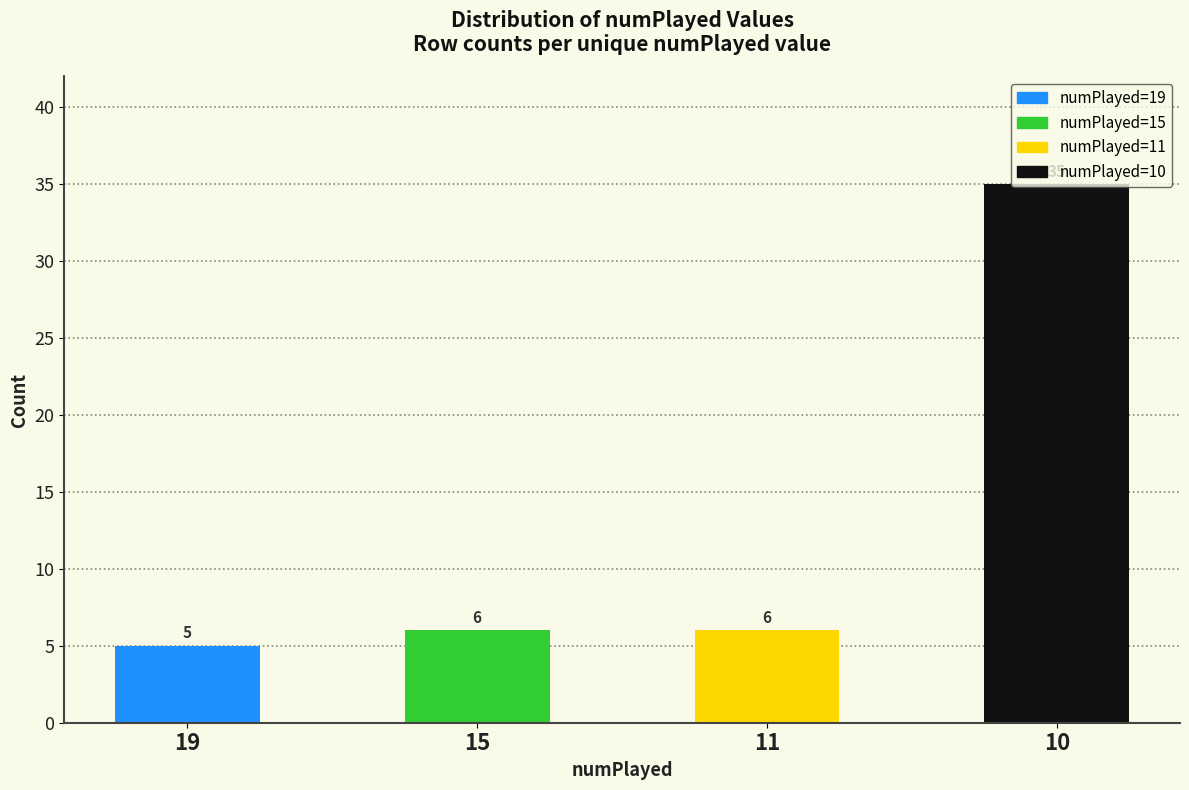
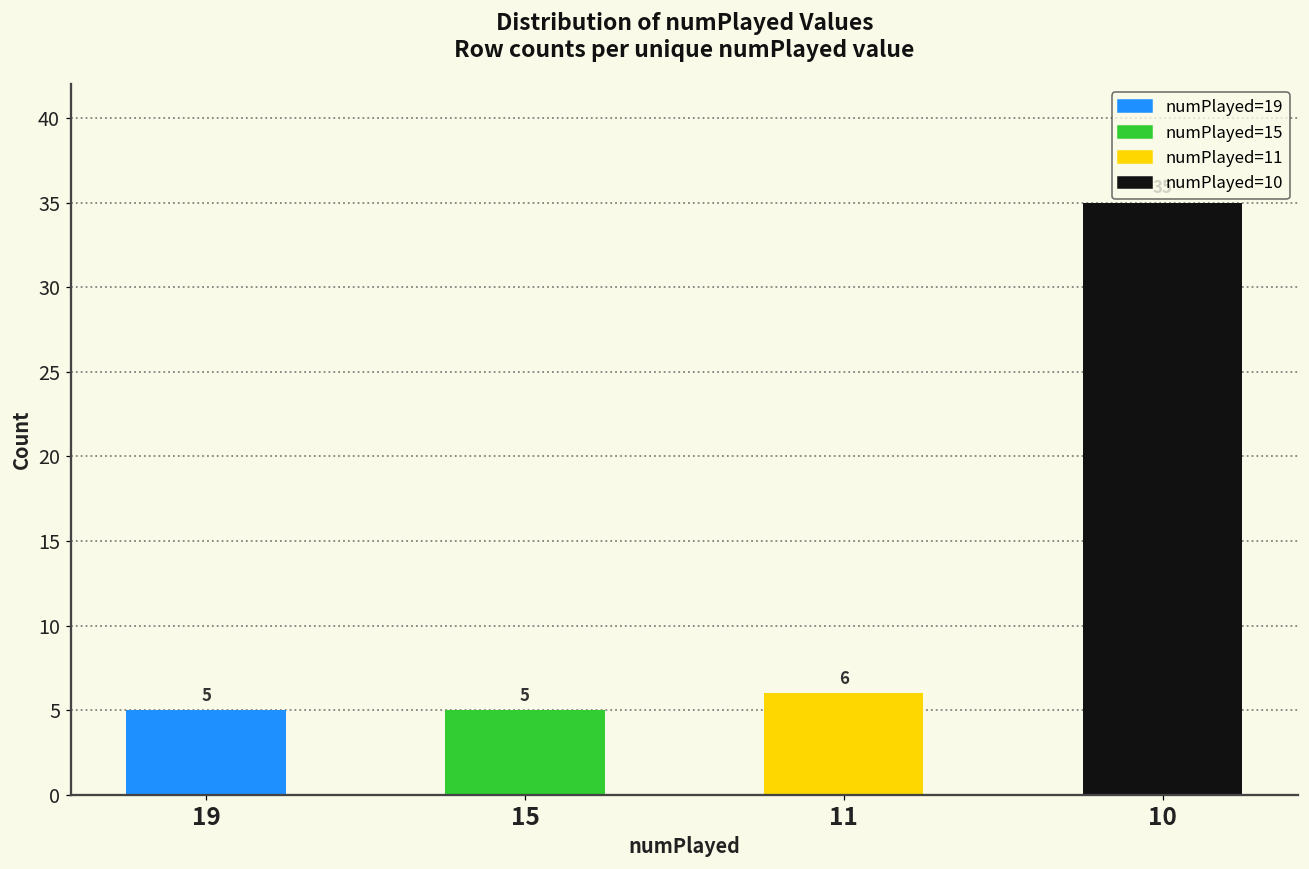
  {
    "numPlayed=19": {
      "19": 5
    },
    "numPlayed=15": {
-     "15": 6
+     "15": 5
    },
    "numPlayed=11": {
      "11": 6
    },
    "numPlayed=10": {
      "19": 0.0,
      "15": 0.0,
      "11": 0.0
    }
  }
